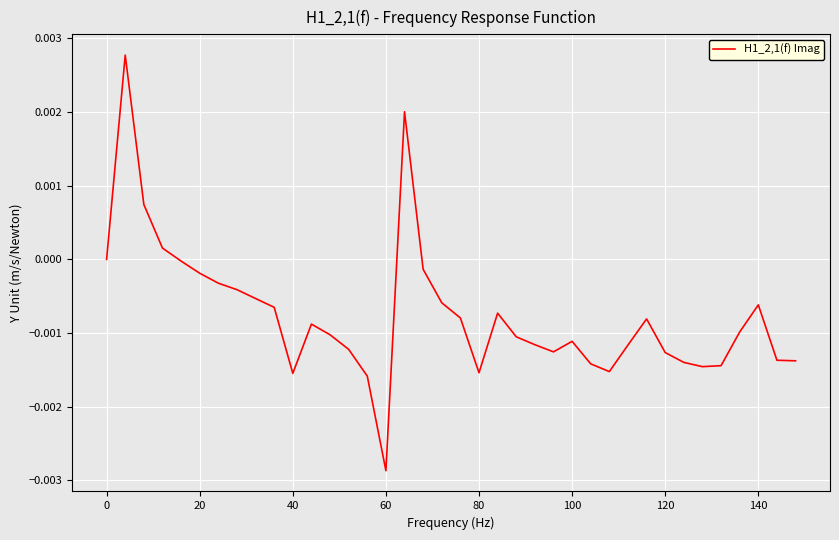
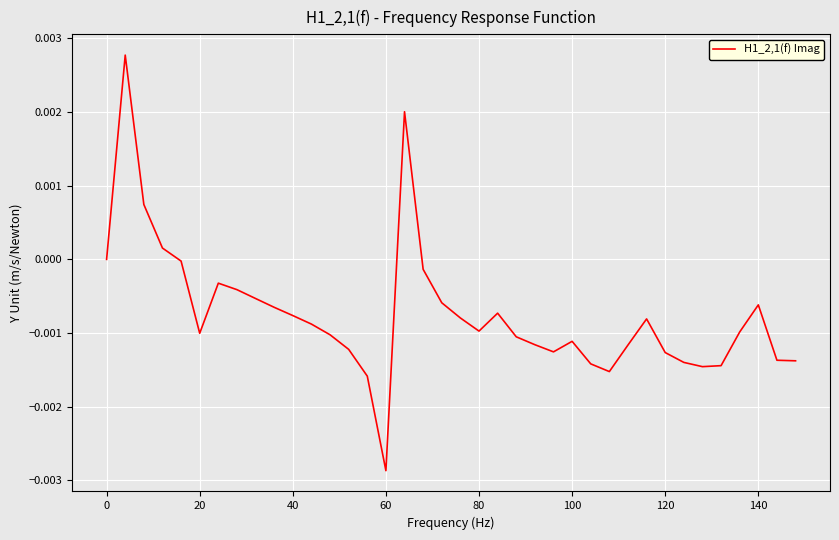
  {
    "0": 0.0000,
-   "20": -0.0002,
-   "40": -0.0015,
+   "20": -0.0010,
+   "40": -0.0008,
    "60": -0.0029,
-   "80": -0.0015,
+   "80": -0.0010,
    "100": -0.0011,
    "120": -0.0013,
    "140": -0.0006
  }
